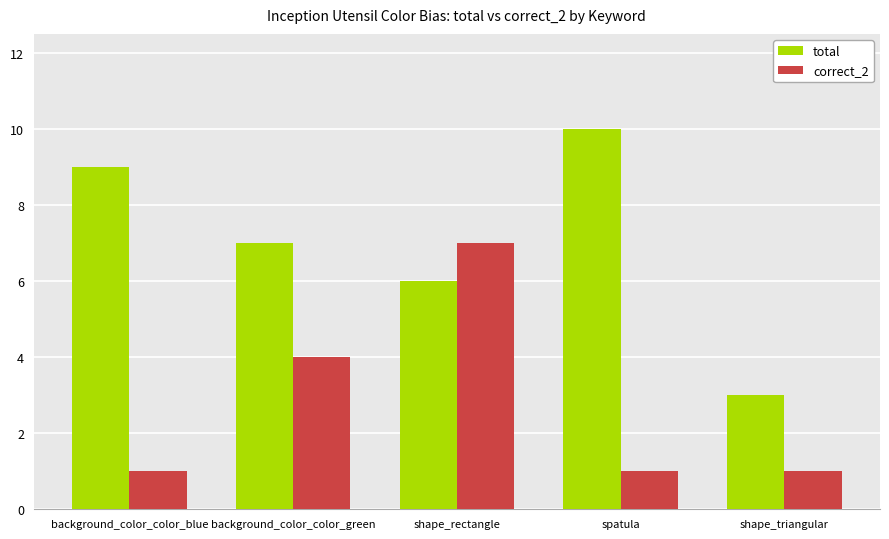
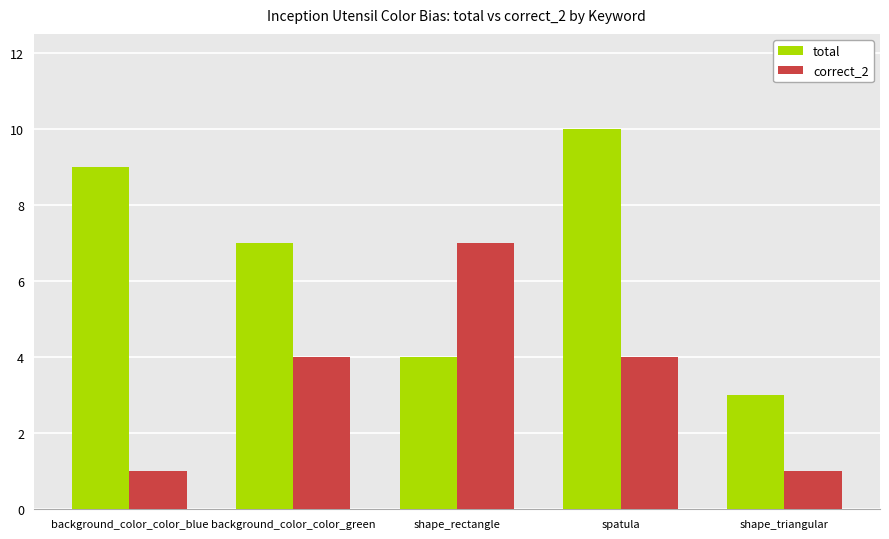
  {
    "total": {
      "background_color_color_blue": 9,
      "background_color_color_green": 7,
-     "shape_rectangle": 6,
+     "shape_rectangle": 4,
      "spatula": 10,
      "shape_triangular": 3
    },
    "correct_2": {
      "background_color_color_blue": 1,
      "background_color_color_green": 4,
      "shape_rectangle": 7,
-     "spatula": 1,
+     "spatula": 4,
      "shape_triangular": 1
    }
  }
